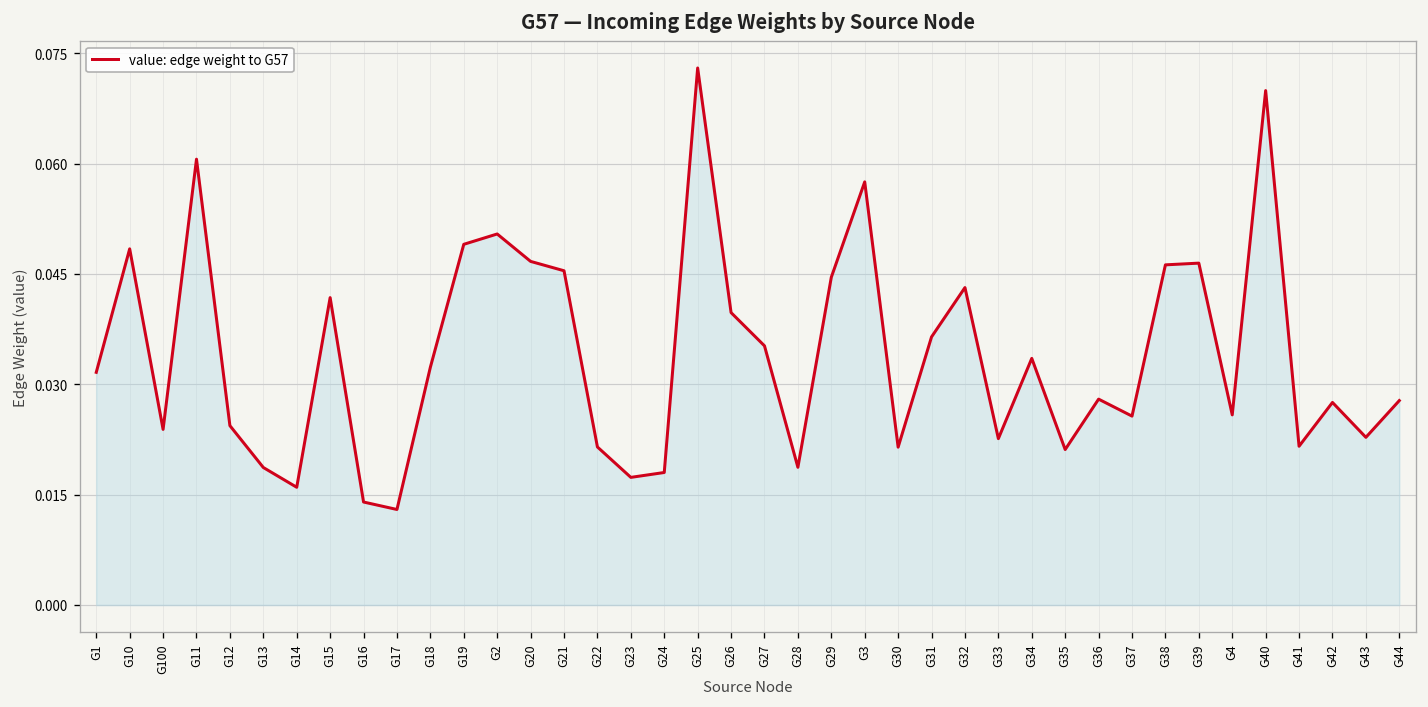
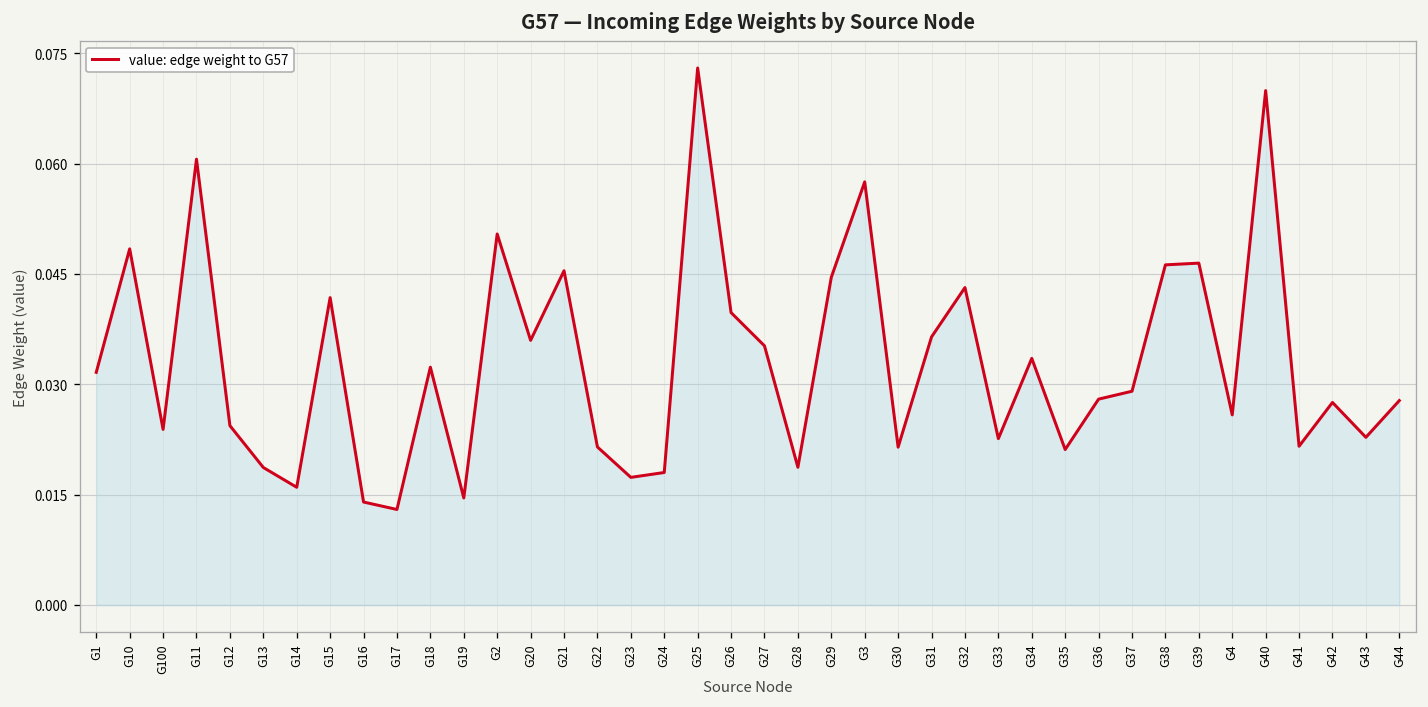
  {
    "G1": 0.032,
    "G10": 0.048,
    "G100": 0.024,
    "G11": 0.061,
    "G12": 0.024,
    "G13": 0.019,
    "G14": 0.016,
    "G15": 0.042,
    "G16": 0.014,
    "G17": 0.013,
    "G18": 0.032,
-   "G19": 0.049,
+   "G19": 0.015,
    "G2": 0.050,
-   "G20": 0.047,
+   "G20": 0.036,
    "G21": 0.045,
    "G22": 0.021,
    "G23": 0.017,
    "G24": 0.018,
    "G25": 0.073,
    "G26": 0.040,
    "G27": 0.035,
    "G28": 0.019,
    "G29": 0.045,
    "G3": 0.058,
    "G30": 0.021,
    "G31": 0.036,
    "G32": 0.043,
    "G33": 0.023,
    "G34": 0.034,
    "G35": 0.021,
    "G36": 0.028,
-   "G37": 0.026,
+   "G37": 0.029,
    "G38": 0.046,
    "G39": 0.046,
    "G4": 0.026,
    "G40": 0.070,
    "G41": 0.022,
    "G42": 0.028,
    "G43": 0.023,
    "G44": 0.028
  }
